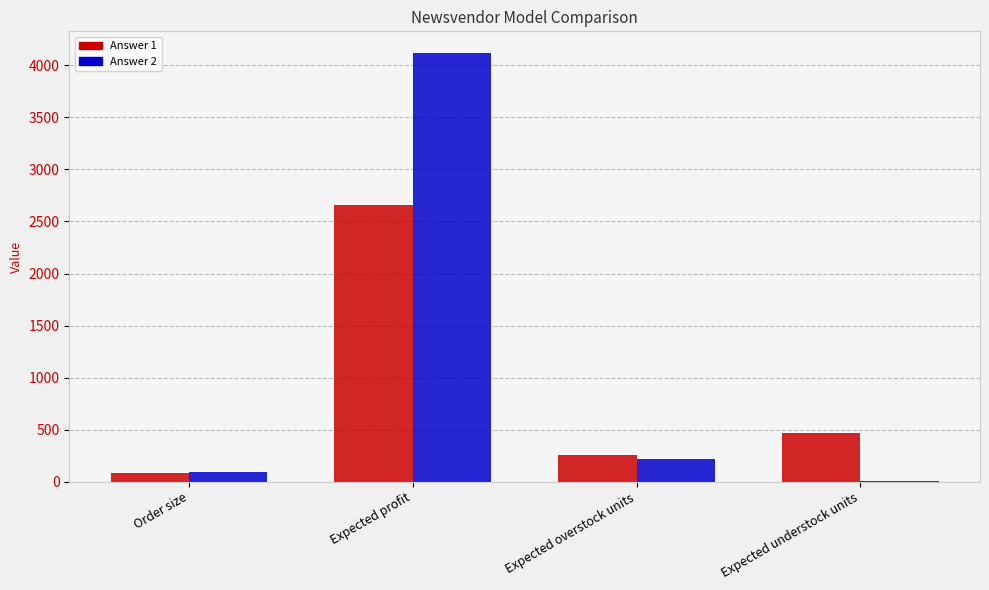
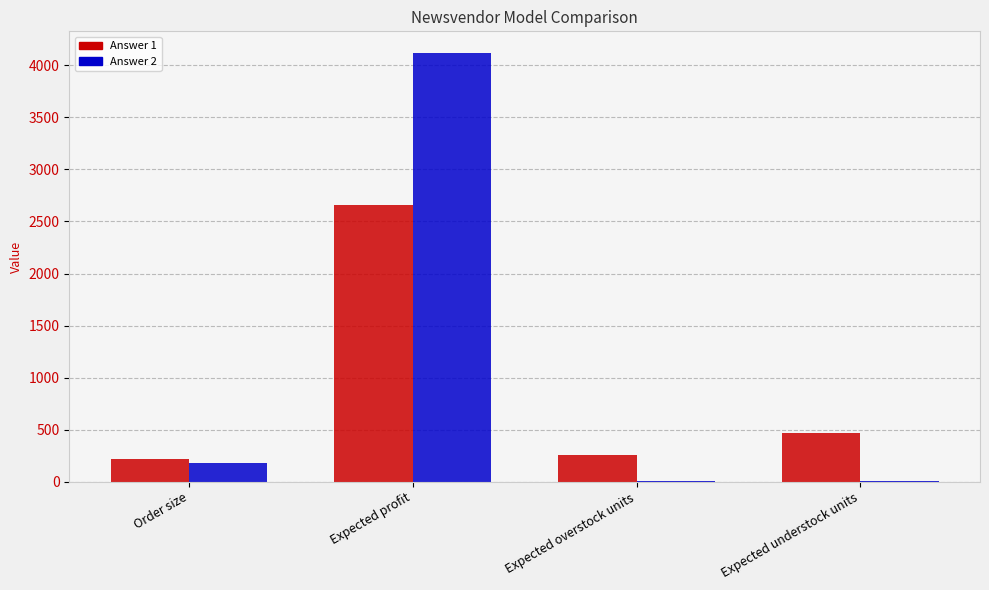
  {
    "Answer 1": {
-     "Order size": 80,
+     "Order size": 220,
      "Expected profit": 2660,
      "Expected overstock units": 250,
      "Expected understock units": 470
    },
    "Answer 2": {
-     "Order size": 90,
+     "Order size": 180,
      "Expected profit": 4120,
-     "Expected overstock units": 210
+     "Expected overstock units": 0
    }
  }
